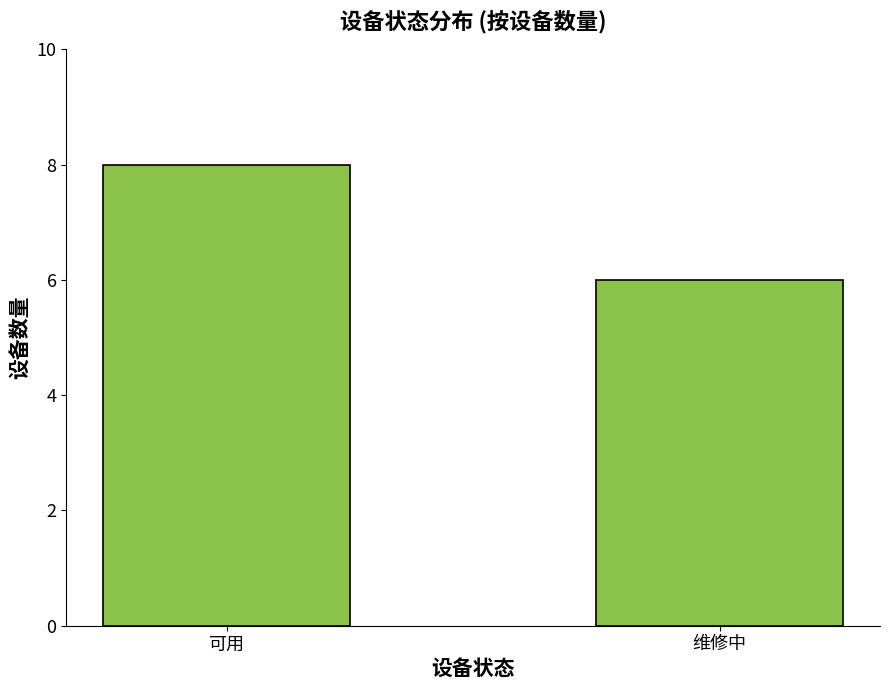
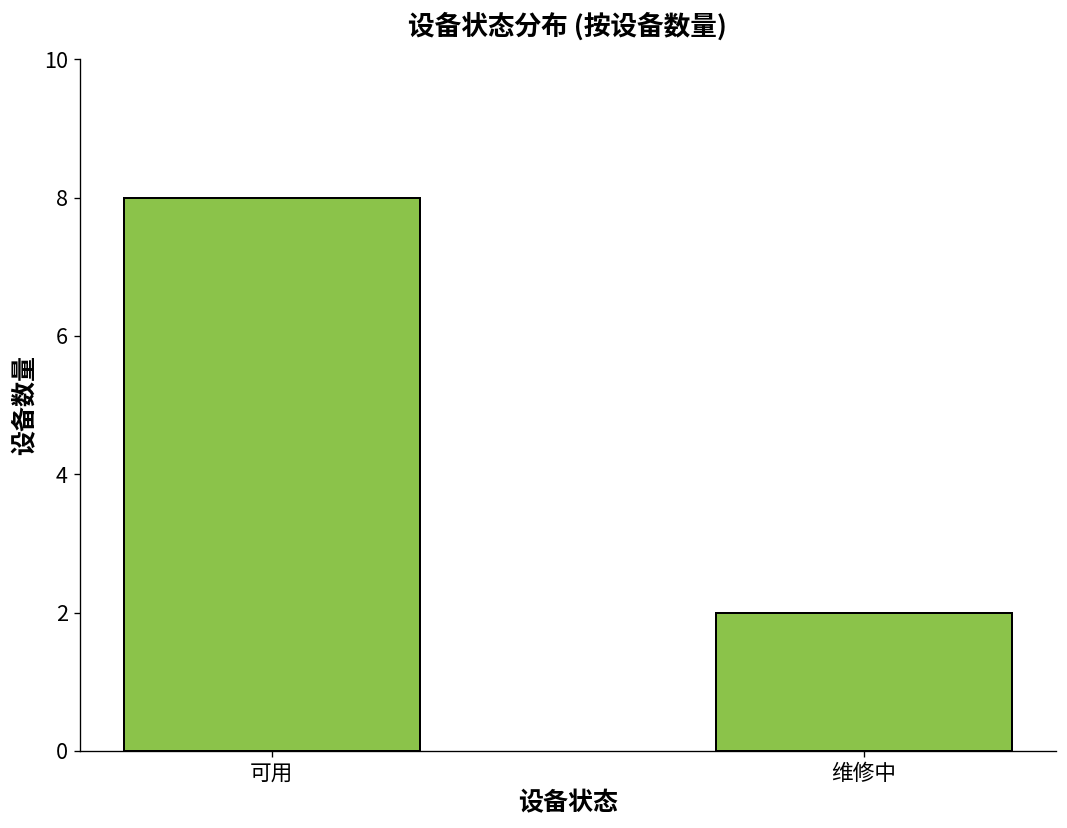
  {
    "可用": 8,
-   "维修中": 6
+   "维修中": 2
  }
